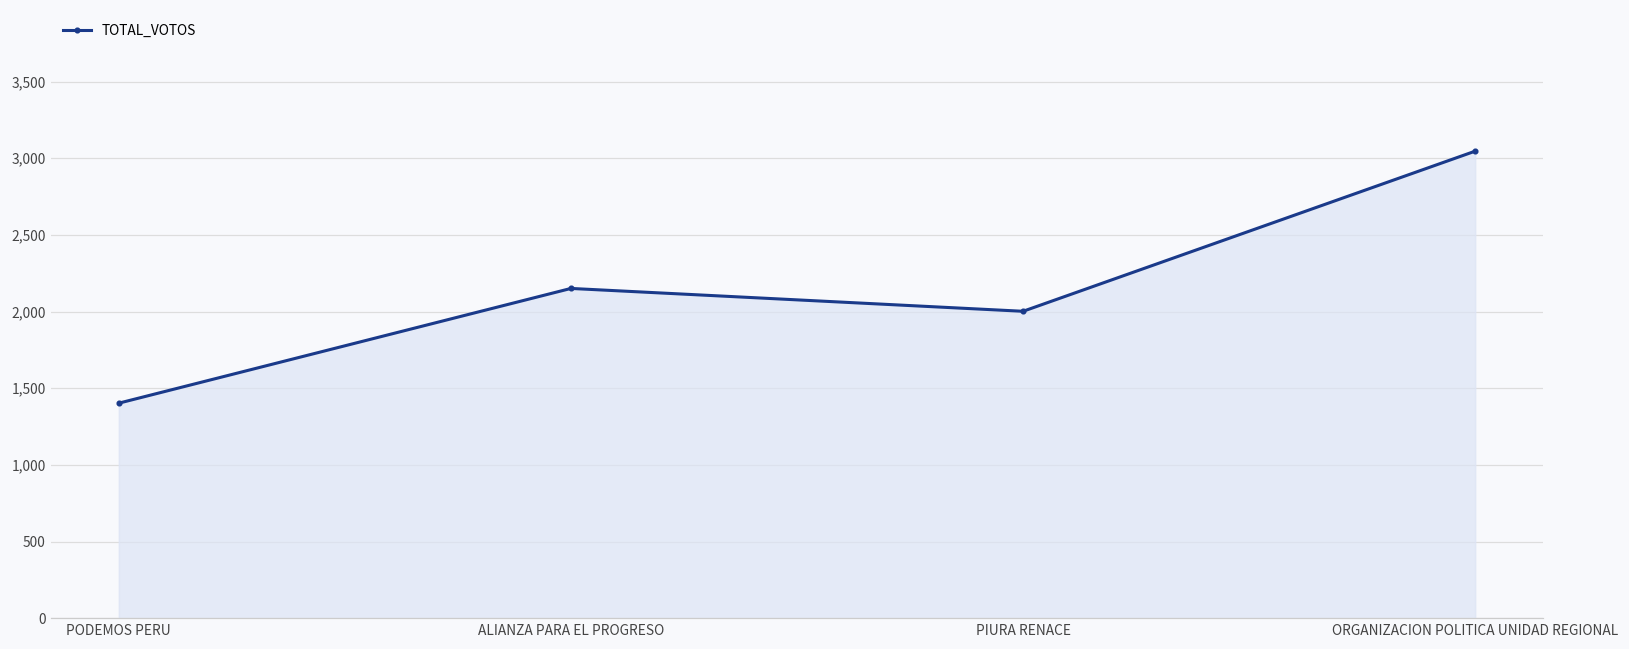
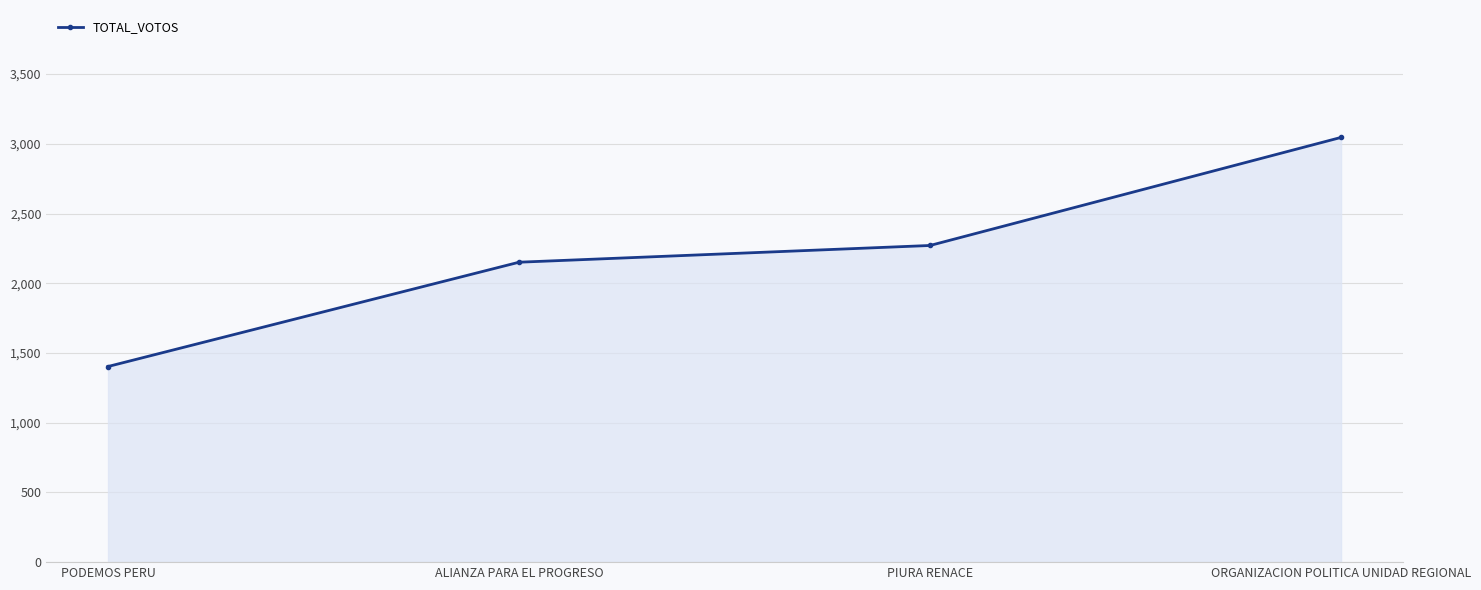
  {
    "PODEMOS PERU": "1,400",
    "ALIANZA PARA EL PROGRESO": "2,150",
-   "PIURA RENACE": "2,000",
+   "PIURA RENACE": "2,270",
    "ORGANIZACION POLITICA UNIDAD REGIONAL": "3,050"
  }
